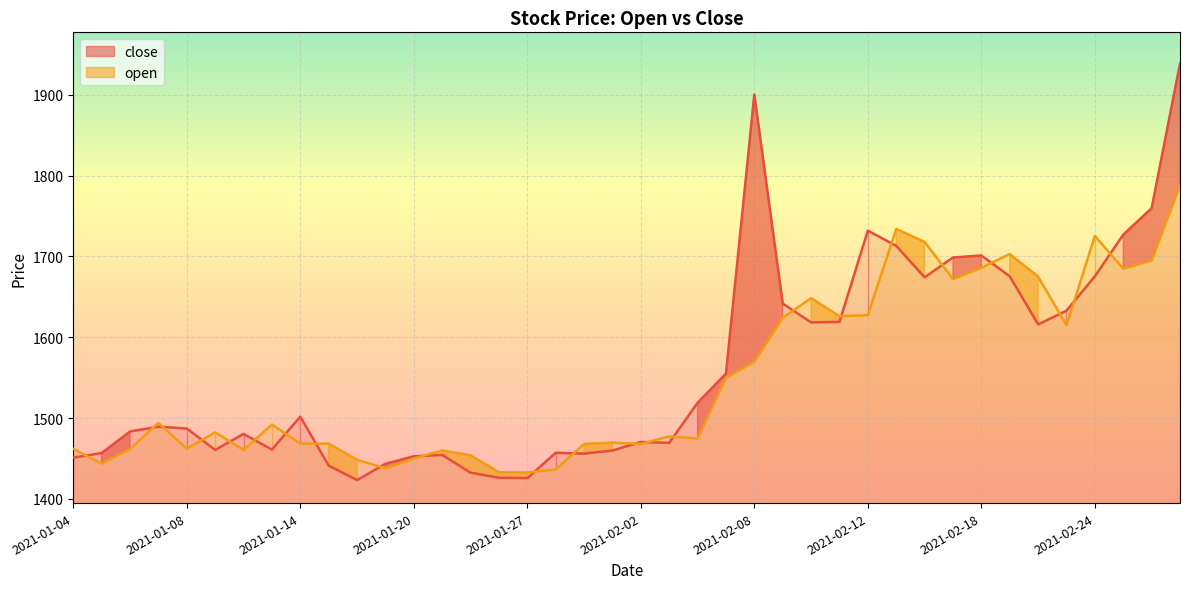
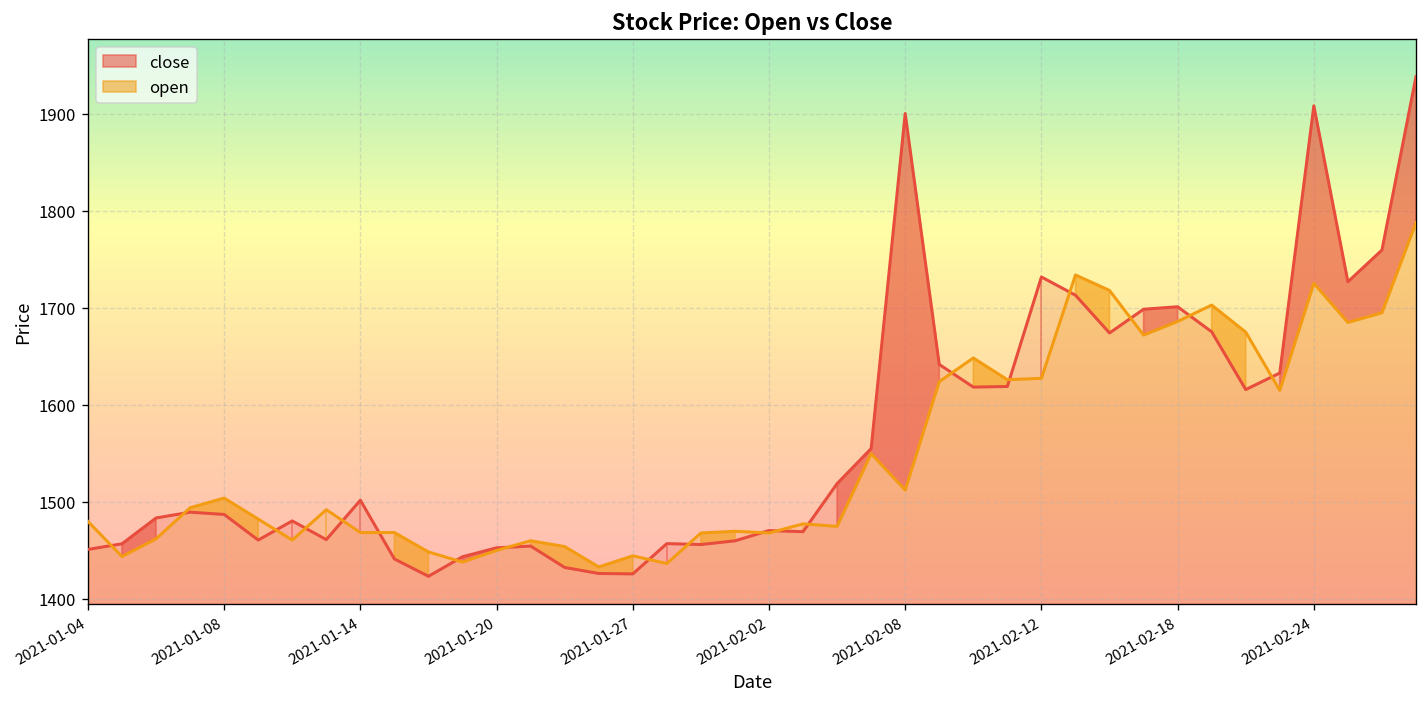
  {
    "close": {
      "2021-01-04": 1450,
      "2021-01-08": 1490,
      "2021-01-14": 1500,
      "2021-01-27": 1430,
      "2021-02-08": 1900,
      "2021-02-12": 1730,
      "2021-02-18": 1700,
-     "2021-02-24": 1680
+     "2021-02-24": 1910
    },
    "open": {
-     "2021-01-04": 1460,
-     "2021-01-08": 1460,
+     "2021-01-04": 1480,
+     "2021-01-08": 1500,
      "2021-01-14": 1470,
-     "2021-01-27": 1430,
-     "2021-02-08": 1570,
+     "2021-01-27": 1440,
+     "2021-02-08": 1510,
      "2021-02-12": 1630,
      "2021-02-18": 1690,
      "2021-02-24": 1730
    }
  }
